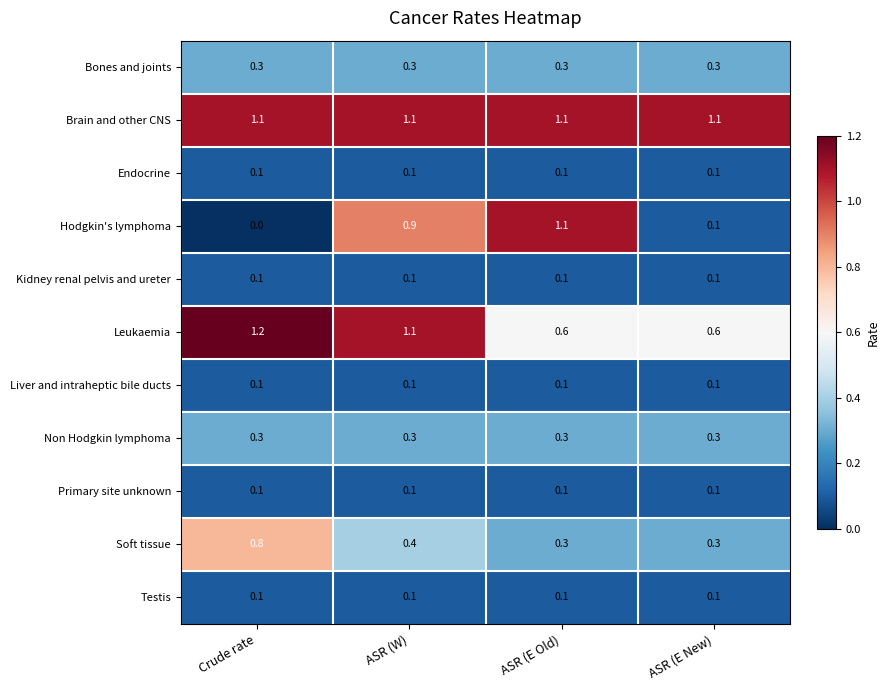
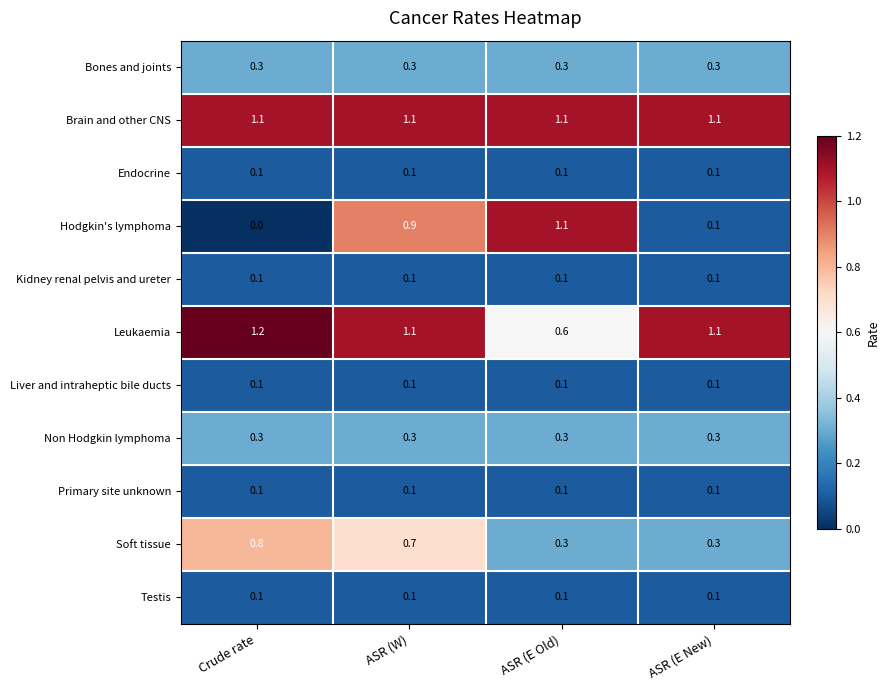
  {
    "Bones and joints": {
      "Crude rate": 0.3,
      "ASR (W)": 0.3,
      "ASR (E Old)": 0.3,
      "ASR (E New)": 0.3
    },
    "Brain and other CNS": {
      "Crude rate": 1.1,
      "ASR (W)": 1.1,
      "ASR (E Old)": 1.1,
      "ASR (E New)": 1.1
    },
    "Endocrine": {
      "Crude rate": 0.1,
      "ASR (W)": 0.1,
      "ASR (E Old)": 0.1,
      "ASR (E New)": 0.1
    },
    "Hodgkin's lymphoma": {
      "Crude rate": 0.0,
      "ASR (W)": 0.9,
      "ASR (E Old)": 1.1,
      "ASR (E New)": 0.1
    },
    "Kidney renal pelvis and ureter": {
      "Crude rate": 0.1,
      "ASR (W)": 0.1,
      "ASR (E Old)": 0.1,
      "ASR (E New)": 0.1
    },
    "Leukaemia": {
      "Crude rate": 1.2,
      "ASR (W)": 1.1,
      "ASR (E Old)": 0.6,
-     "ASR (E New)": 0.6
+     "ASR (E New)": 1.1
    },
    "Liver and intraheptic bile ducts": {
      "Crude rate": 0.1,
      "ASR (W)": 0.1,
      "ASR (E Old)": 0.1,
      "ASR (E New)": 0.1
    },
    "Non Hodgkin lymphoma": {
      "Crude rate": 0.3,
      "ASR (W)": 0.3,
      "ASR (E Old)": 0.3,
      "ASR (E New)": 0.3
    },
    "Primary site unknown": {
      "Crude rate": 0.1,
      "ASR (W)": 0.1,
      "ASR (E Old)": 0.1,
      "ASR (E New)": 0.1
    },
    "Soft tissue": {
      "Crude rate": 0.8,
-     "ASR (W)": 0.4,
+     "ASR (W)": 0.7,
      "ASR (E Old)": 0.3,
      "ASR (E New)": 0.3
    },
    "Testis": {
      "Crude rate": 0.1,
      "ASR (W)": 0.1,
      "ASR (E Old)": 0.1,
      "ASR (E New)": 0.1
    }
  }
